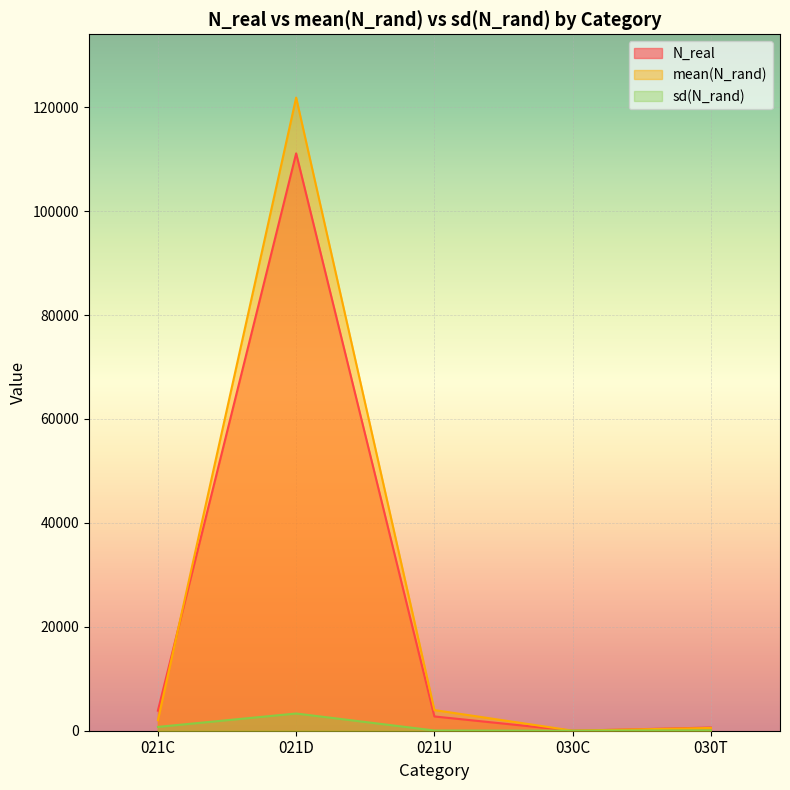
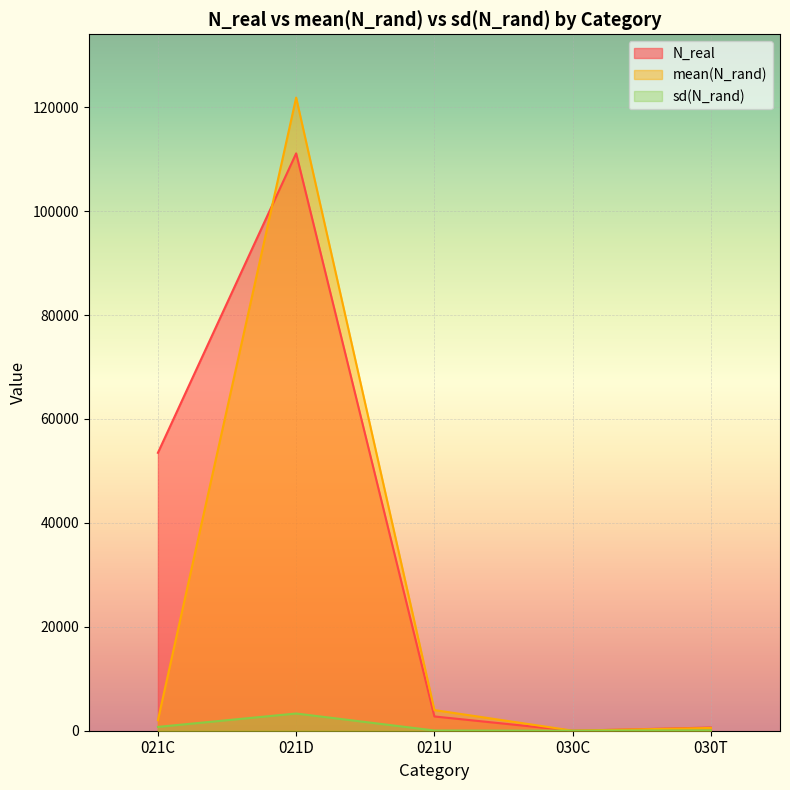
  {
    "N_real": {
-     "021C": 4000,
+     "021C": 53000,
      "021D": 111000,
      "021U": 3000
    },
    "mean(N_rand)": {
      "021C": 2000,
      "021D": 122000,
      "021U": 4000
    },
    "sd(N_rand)": {
      "021C": 1000,
      "021D": 3000,
      "021U": 0
    }
  }
